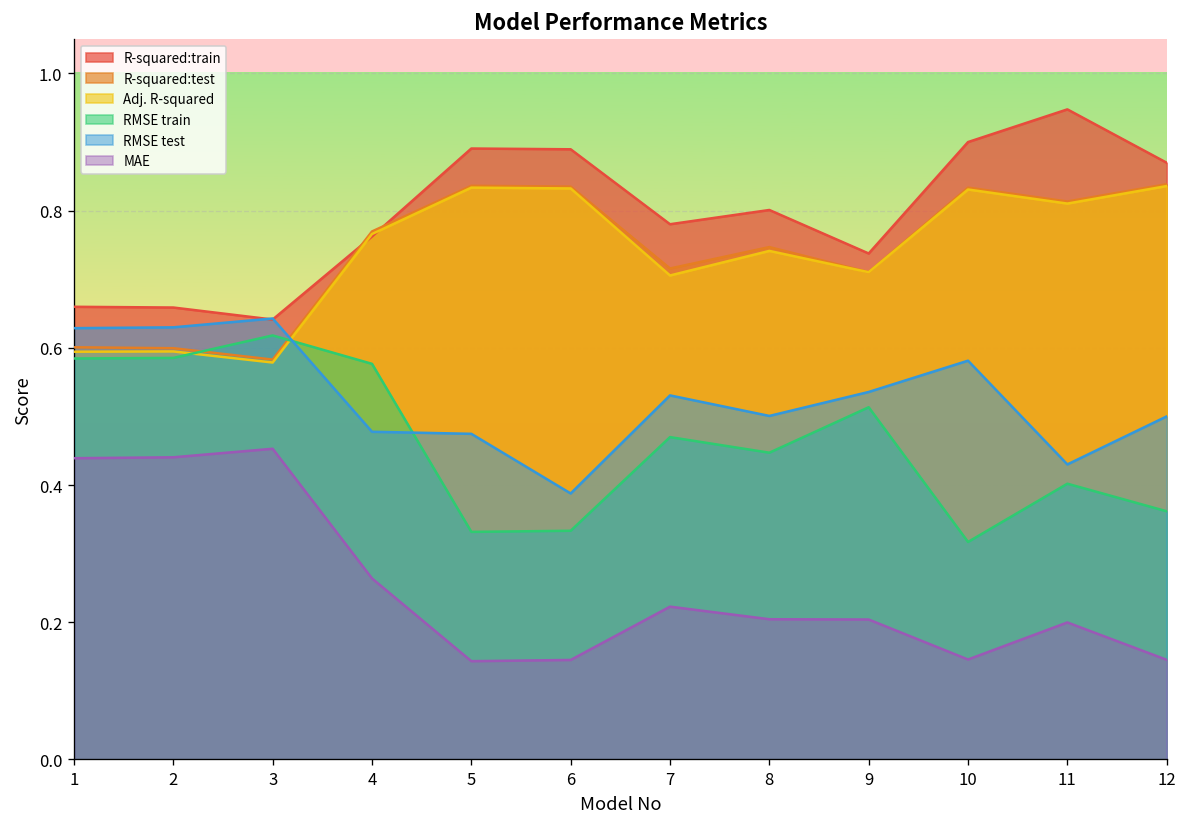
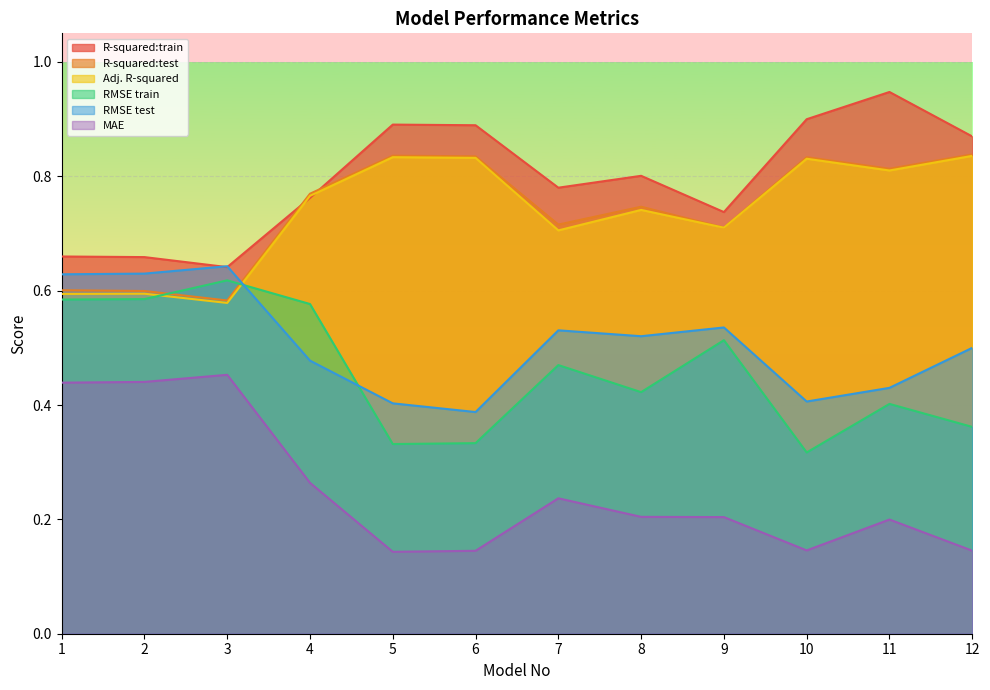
  {
    "Adj. R-squared": {
      "1": 0.59,
      "2": 0.59,
      "7": 0.71,
      "8": 0.74
    },
    "RMSE train": {
      "1": 0.58,
      "2": 0.59,
      "3": 0.62,
      "4": 0.58,
      "5": 0.33,
      "6": 0.33,
      "7": 0.47,
-     "8": 0.45,
+     "8": 0.42,
      "9": 0.51,
      "10": 0.32,
      "11": 0.40,
      "12": 0.36
    },
    "RMSE test": {
      "1": 0.63,
      "2": 0.63,
      "4": 0.48,
-     "5": 0.47,
+     "5": 0.40,
      "6": 0.39,
      "7": 0.53,
-     "8": 0.50,
+     "8": 0.52,
      "9": 0.54,
-     "10": 0.58,
+     "10": 0.41,
      "11": 0.43,
      "12": 0.50
    },
    "MAE": {
      "1": 0.44,
      "2": 0.44,
      "3": 0.45,
      "4": 0.26,
      "5": 0.14,
      "6": 0.15,
-     "7": 0.22,
+     "7": 0.24,
      "8": 0.20,
      "9": 0.20,
      "10": 0.15,
      "11": 0.20,
      "12": 0.15
    }
  }
